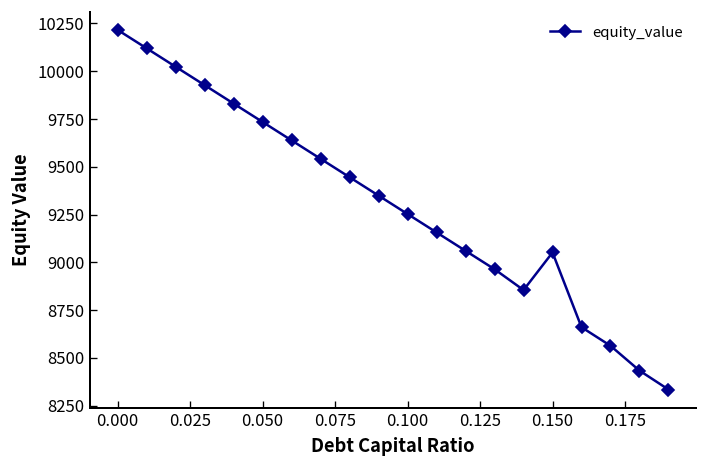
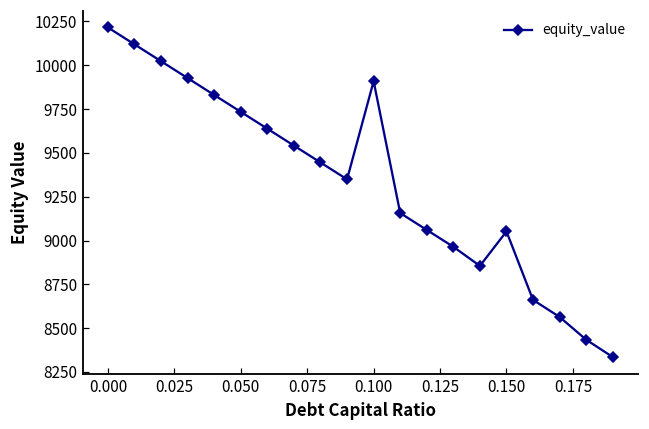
  {
    "0.000": 10220,
    "0.050": 9730,
-   "0.100": 9250,
+   "0.100": 9910,
    "0.150": 9050
  }
